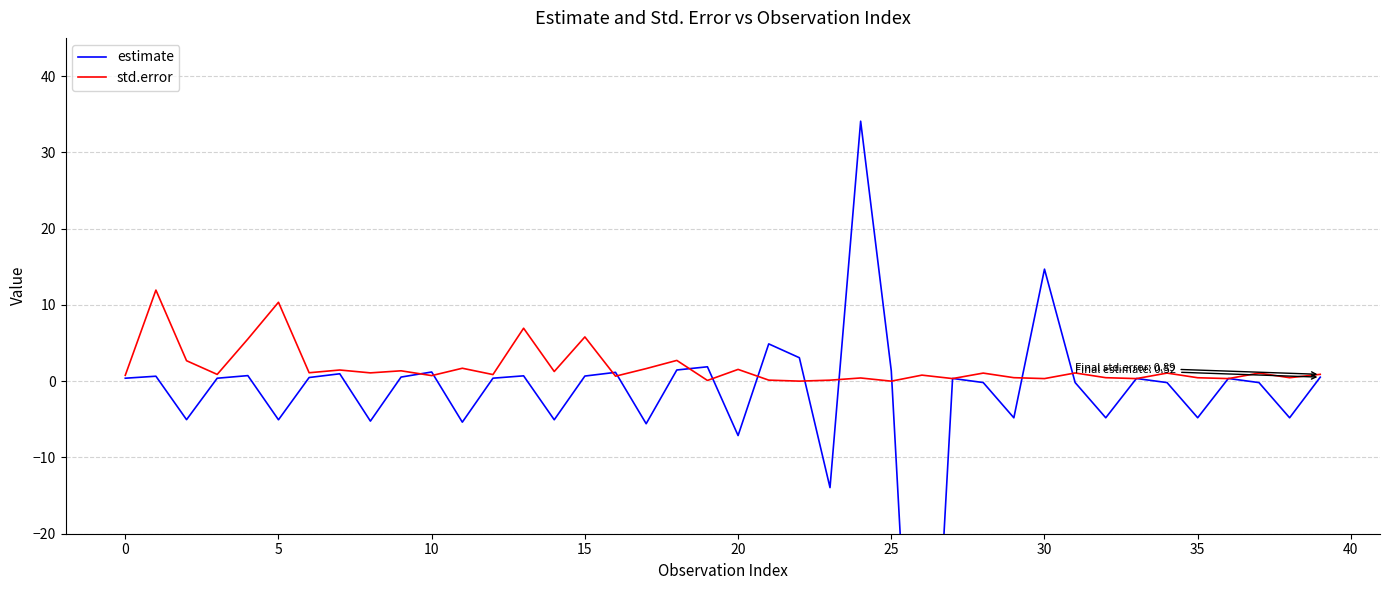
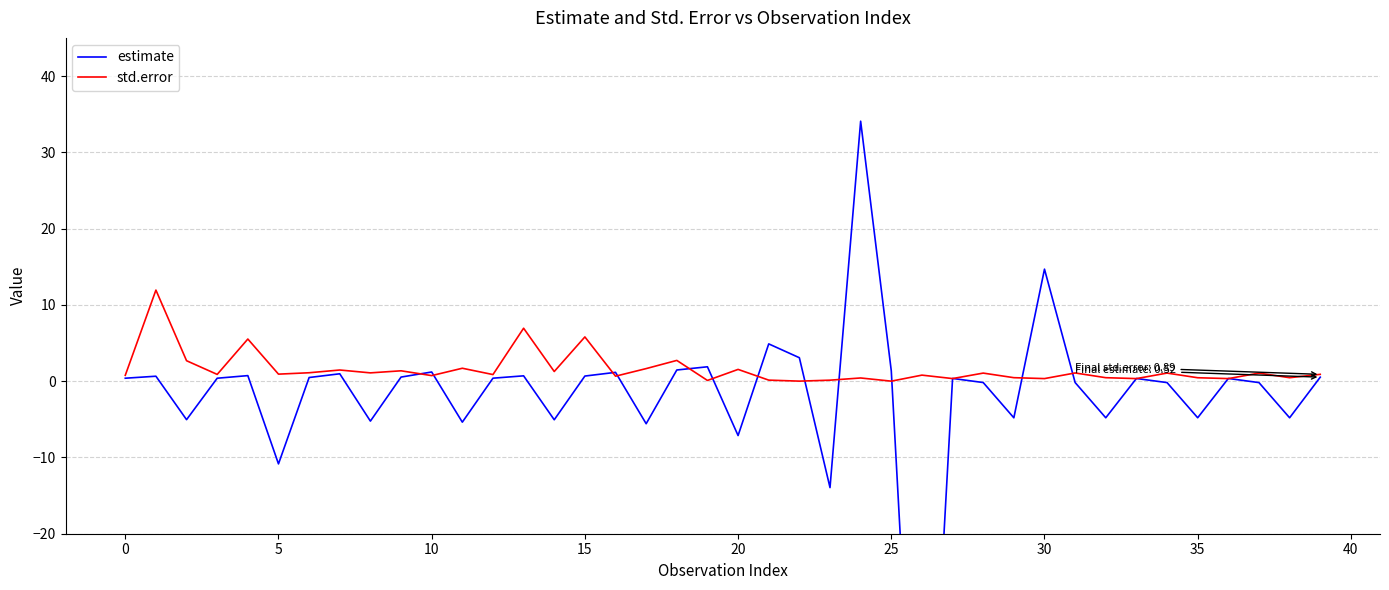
  {
    "estimate": {
      "0": 0,
-     "5": -5,
+     "5": -11,
      "10": 1,
      "15": 1,
      "20": -7,
      "25": 1,
      "30": 15,
      "35": -5
    },
    "std.error": {
      "0": 1,
-     "5": 10,
+     "5": 1,
      "10": 1,
      "15": 6,
      "20": 2,
      "25": 0,
      "30": 0
    }
  }
